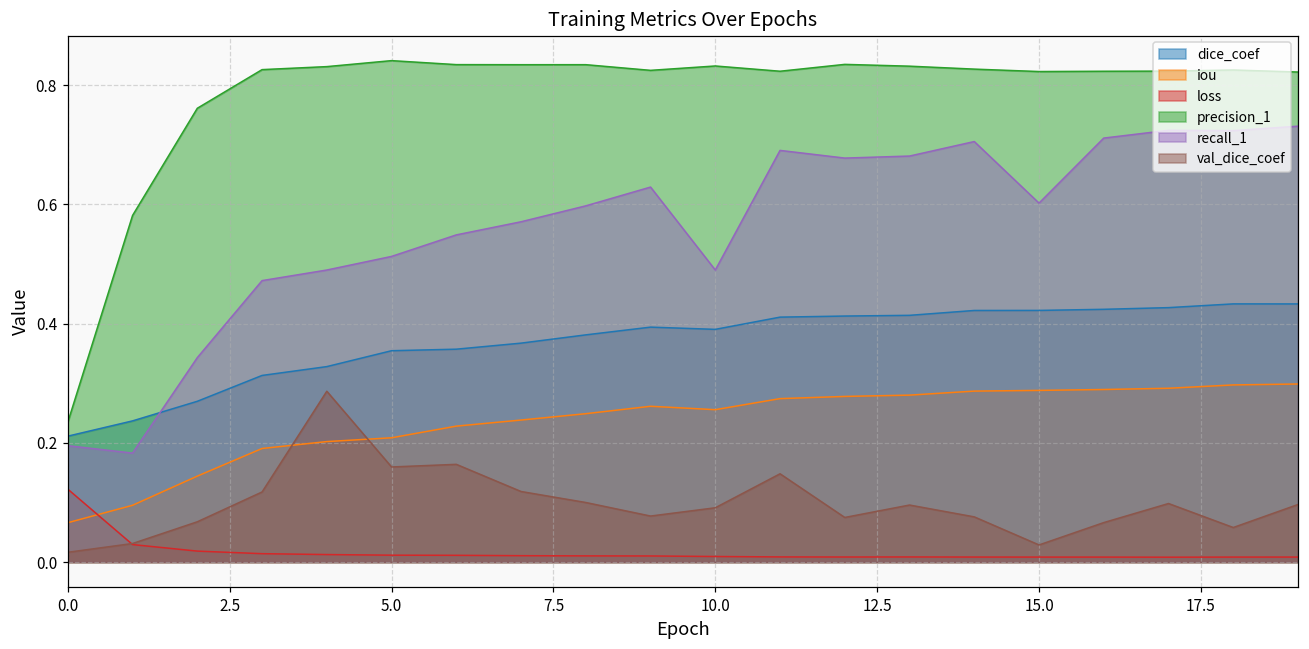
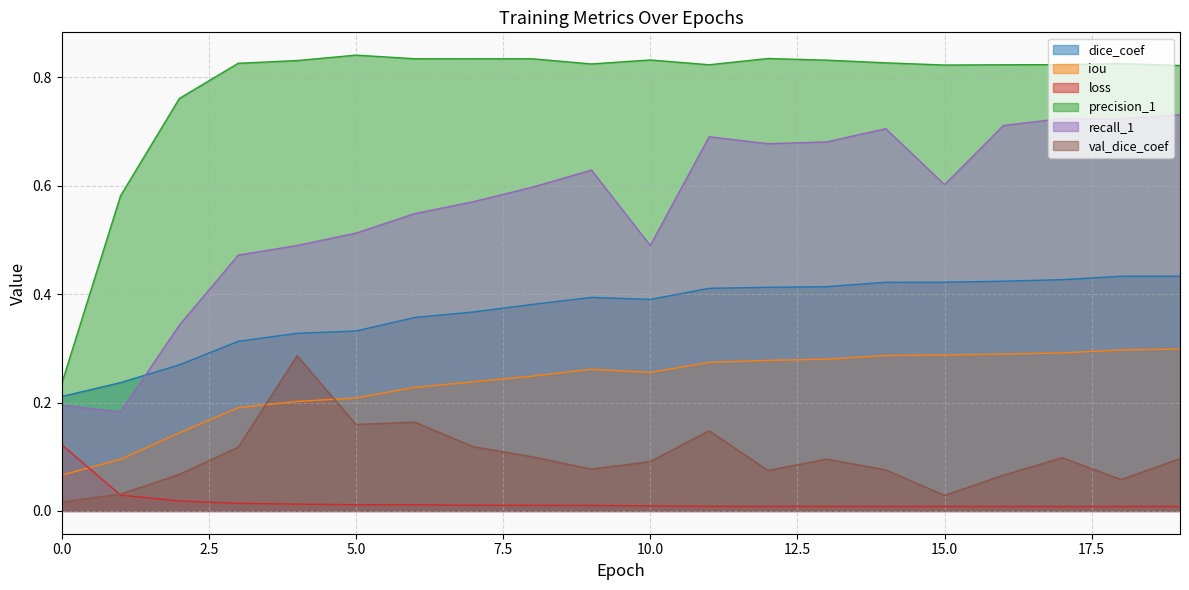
  {
    "dice_coef": {
      "0.0": 0.21,
-     "5.0": 0.35,
+     "5.0": 0.33,
      "10.0": 0.39,
      "15.0": 0.42
    },
    "iou": {
      "0.0": 0.07,
      "5.0": 0.21,
      "10.0": 0.26,
      "15.0": 0.29
    },
    "loss": {
      "0.0": 0.12,
      "5.0": 0.01,
      "10.0": 0.01,
      "15.0": 0.01
    },
    "precision_1": {
      "0.0": 0.23,
      "5.0": 0.84,
      "10.0": 0.83,
      "15.0": 0.82
    },
    "recall_1": {
      "0.0": 0.20,
      "5.0": 0.51,
      "10.0": 0.49,
      "15.0": 0.60
    },
    "val_dice_coef": {
      "0.0": 0.02,
      "5.0": 0.16,
      "10.0": 0.09,
      "15.0": 0.03
    }
  }
